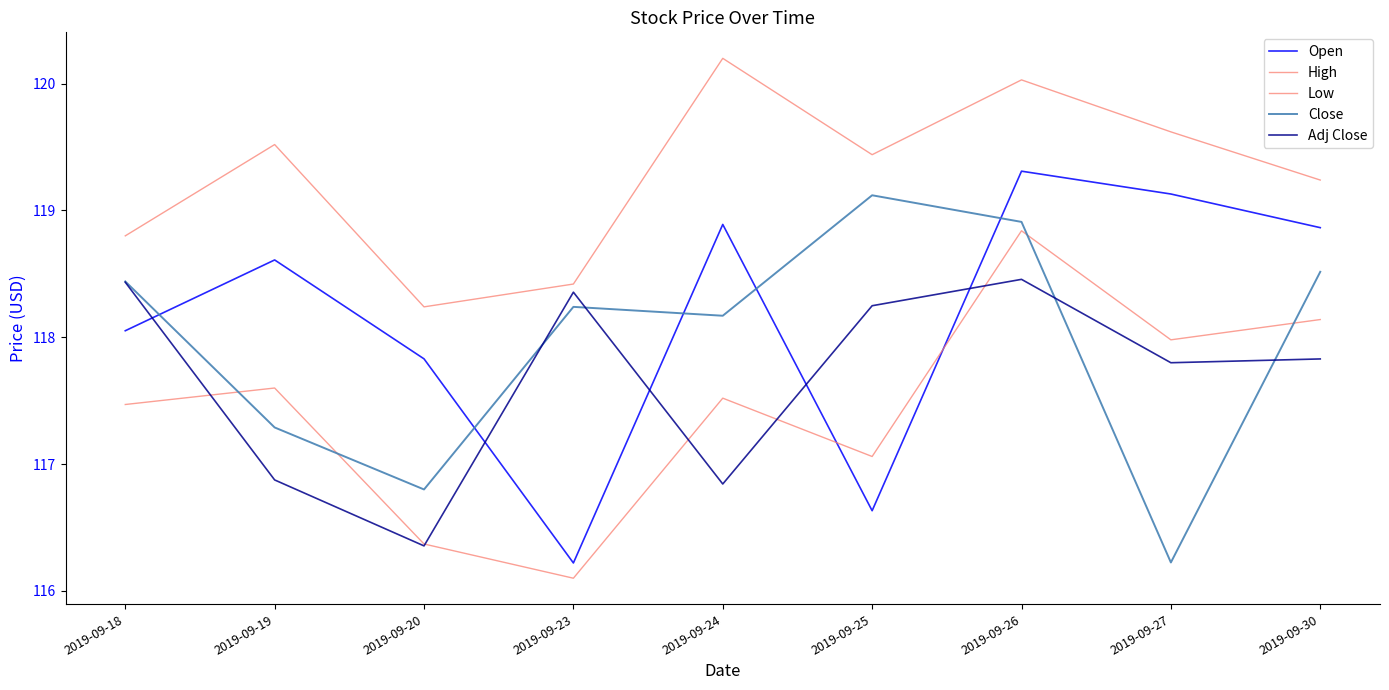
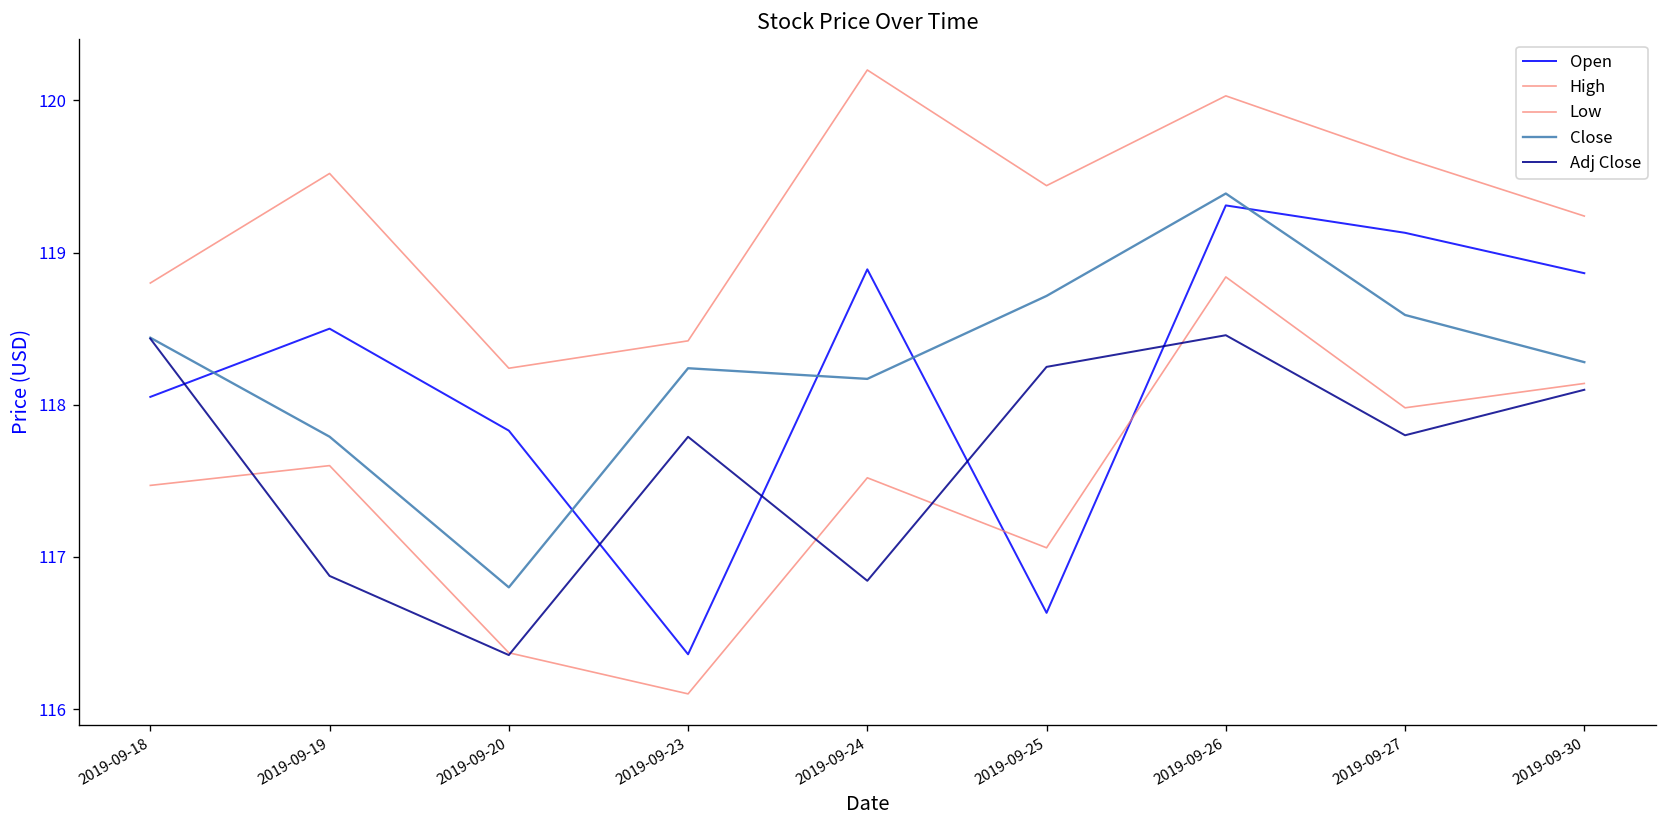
  {
    "Open": {
      "2019-09-18": 118.05,
-     "2019-09-19": 118.61,
+     "2019-09-19": 118.50,
      "2019-09-20": 117.83,
-     "2019-09-23": 116.22,
+     "2019-09-23": 116.36,
      "2019-09-24": 118.89,
      "2019-09-25": 116.63,
      "2019-09-26": 119.31,
      "2019-09-27": 119.13,
      "2019-09-30": 118.86
    },
    "Close": {
-     "2019-09-19": 117.29,
+     "2019-09-19": 117.79,
      "2019-09-20": 116.80,
      "2019-09-23": 118.24,
      "2019-09-24": 118.17,
-     "2019-09-25": 119.12,
-     "2019-09-26": 118.91,
-     "2019-09-27": 116.22,
-     "2019-09-30": 118.52
+     "2019-09-25": 118.72,
+     "2019-09-26": 119.39,
+     "2019-09-27": 118.59,
+     "2019-09-30": 118.28
    },
    "Adj Close": {
      "2019-09-19": 116.88,
-     "2019-09-23": 118.36,
+     "2019-09-23": 117.79,
      "2019-09-24": 116.84,
      "2019-09-25": 118.25,
      "2019-09-26": 118.46,
      "2019-09-27": 117.80,
-     "2019-09-30": 117.83
+     "2019-09-30": 118.10
    }
  }
